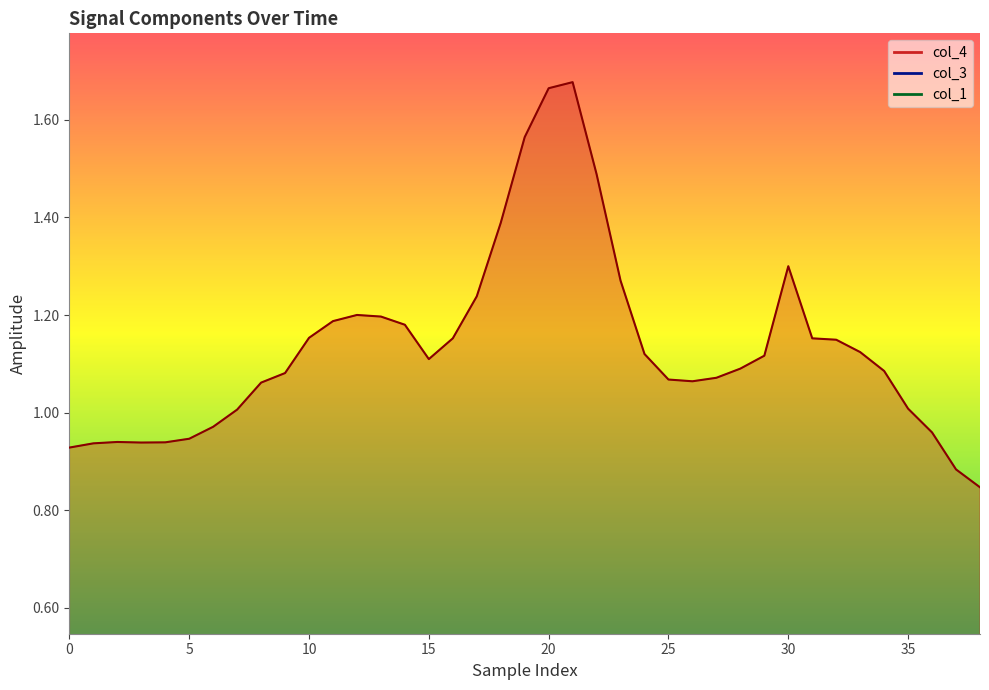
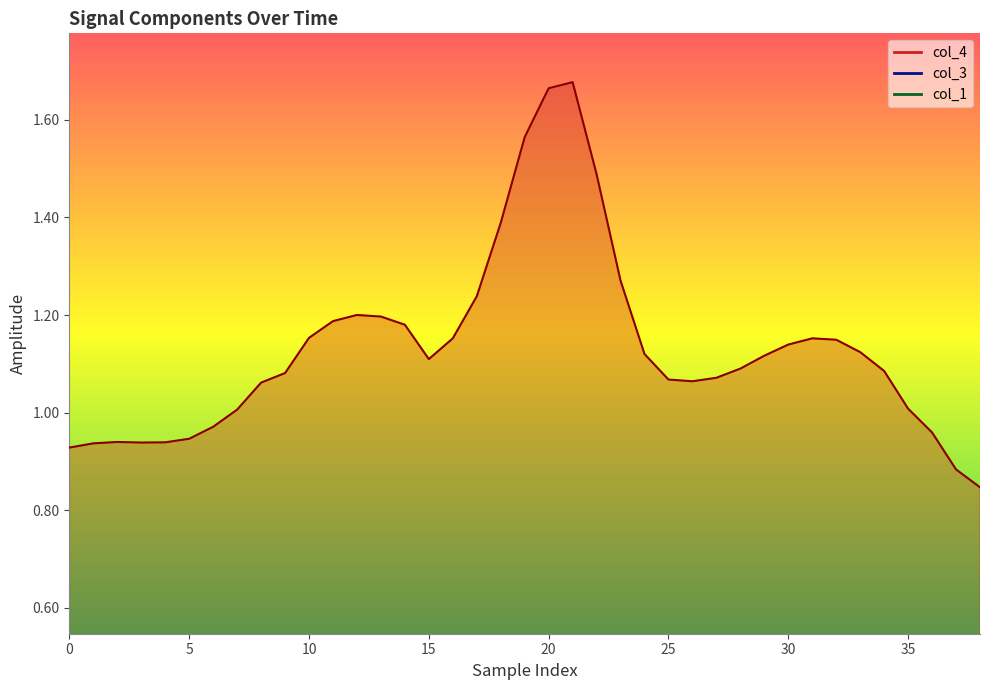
  {
    "col_4": {
      "0": 0.93,
      "5": 0.95,
      "10": 1.15,
      "15": 1.11,
      "20": 1.66,
      "25": 1.07,
-     "30": 1.30,
+     "30": 1.14,
      "35": 1.01
    }
  }
